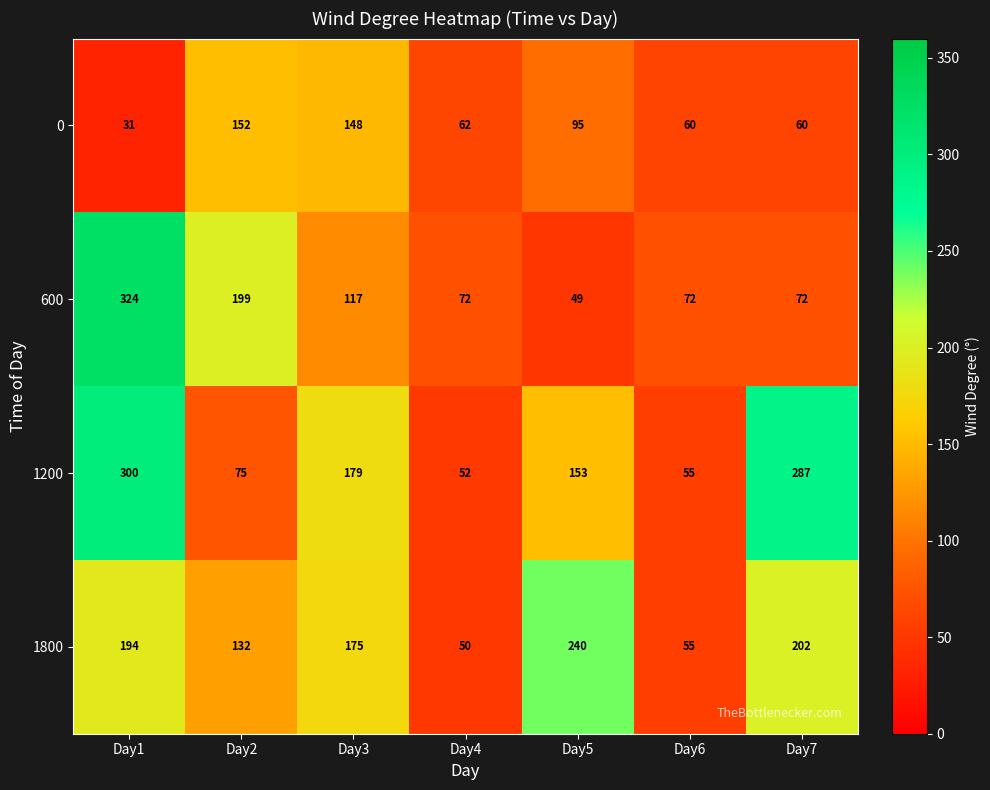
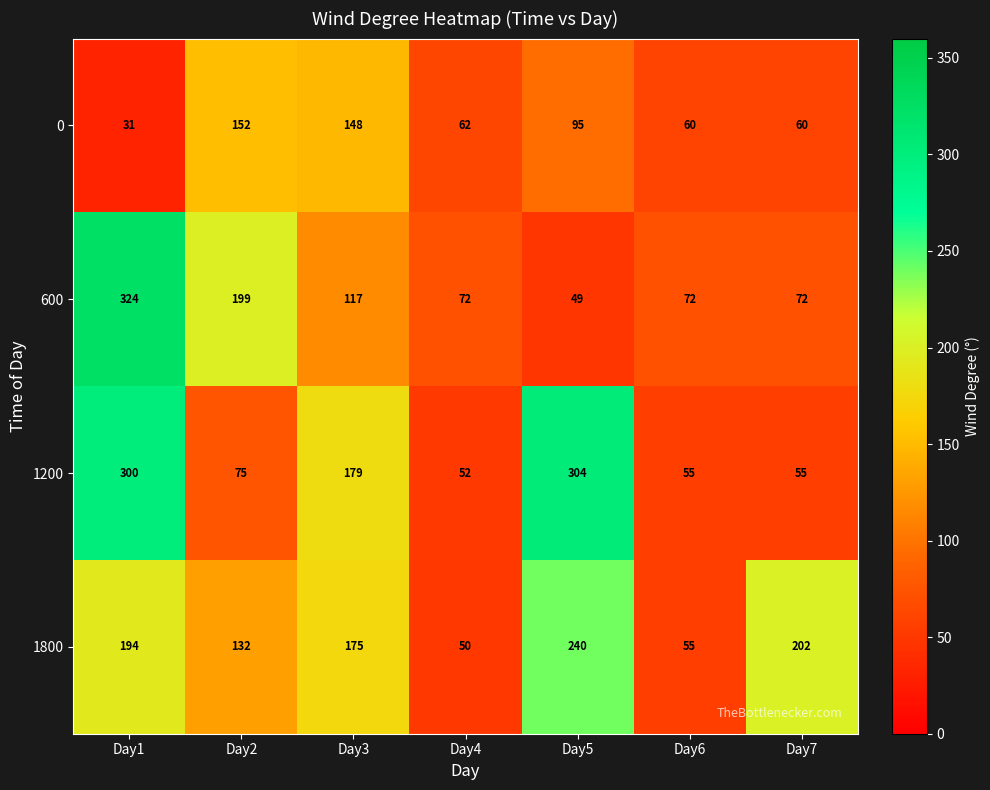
  {
    "0": {
      "Day1": 31,
      "Day2": 152,
      "Day3": 148,
      "Day4": 62,
      "Day5": 95,
      "Day6": 60,
      "Day7": 60
    },
    "600": {
      "Day1": 324,
      "Day2": 199,
      "Day3": 117,
      "Day4": 72,
      "Day5": 49,
      "Day6": 72,
      "Day7": 72
    },
    "1200": {
      "Day1": 300,
      "Day2": 75,
      "Day3": 179,
      "Day4": 52,
-     "Day5": 153,
+     "Day5": 304,
      "Day6": 55,
-     "Day7": 287
+     "Day7": 55
    },
    "1800": {
      "Day1": 194,
      "Day2": 132,
      "Day3": 175,
      "Day4": 50,
      "Day5": 240,
      "Day6": 55
    }
  }
